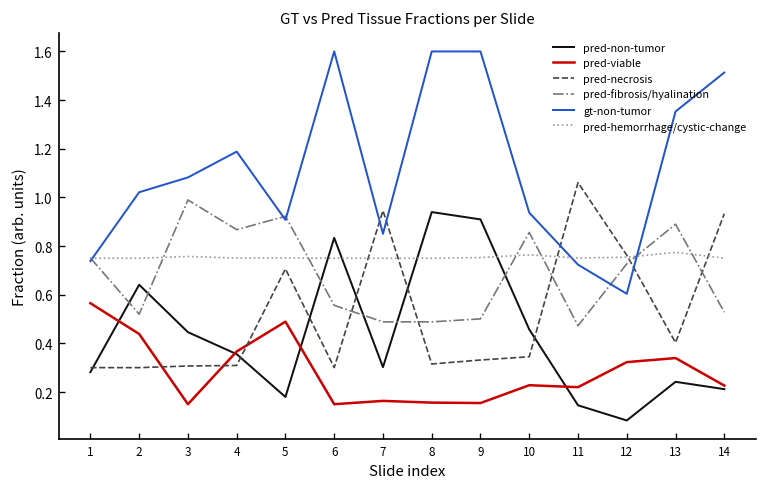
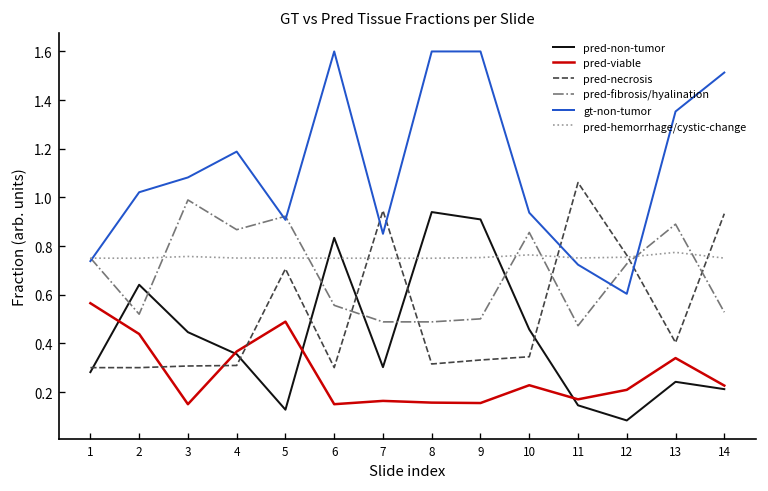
  {
    "pred-non-tumor": {
      "1": 0.28,
      "2": 0.64,
      "3": 0.45,
-     "5": 0.18,
+     "5": 0.13,
      "6": 0.83,
      "7": 0.30,
      "8": 0.94,
      "9": 0.91,
      "10": 0.46,
      "11": 0.15,
      "12": 0.08,
      "13": 0.24,
      "14": 0.21
    },
    "pred-viable": {
      "1": 0.57,
      "2": 0.44,
      "3": 0.15,
      "5": 0.49,
      "6": 0.15,
      "7": 0.16,
      "8": 0.16,
      "9": 0.15,
      "10": 0.23,
-     "11": 0.22,
-     "12": 0.32,
+     "11": 0.17,
+     "12": 0.21,
      "13": 0.34,
      "14": 0.23
    },
    "pred-necrosis": {
      "1": 0.30,
      "2": 0.30,
      "3": 0.31,
      "4": 0.31,
      "5": 0.71,
      "6": 0.30,
      "7": 0.95,
      "8": 0.32,
      "9": 0.33,
      "10": 0.35,
      "11": 1.06,
      "13": 0.40,
      "14": 0.93
    },
    "gt-non-tumor": {
      "2": 1.02,
      "3": 1.08,
      "4": 1.19,
      "5": 0.91,
      "6": 1.60,
      "7": 0.85,
      "8": 1.60,
      "9": 1.60,
      "10": 0.94,
      "11": 0.72,
      "12": 0.60,
      "13": 1.35,
      "14": 1.51
    }
  }
